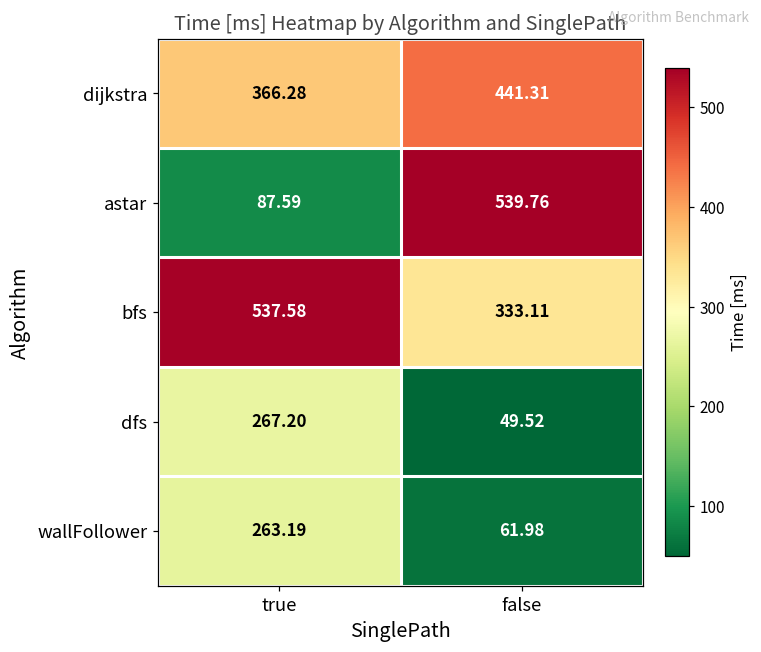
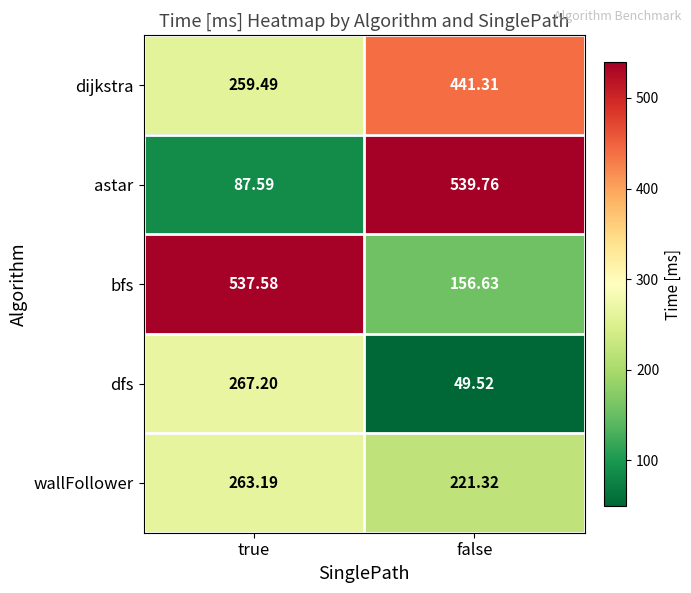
  {
    "dijkstra": {
-     "true": 366.28,
+     "true": 259.49,
      "false": 441.31
    },
    "astar": {
      "true": 87.59,
      "false": 539.76
    },
    "bfs": {
      "true": 537.58,
-     "false": 333.11
+     "false": 156.63
    },
    "dfs": {
      "true": 267.20,
      "false": 49.52
    },
    "wallFollower": {
      "true": 263.19,
-     "false": 61.98
+     "false": 221.32
    }
  }
